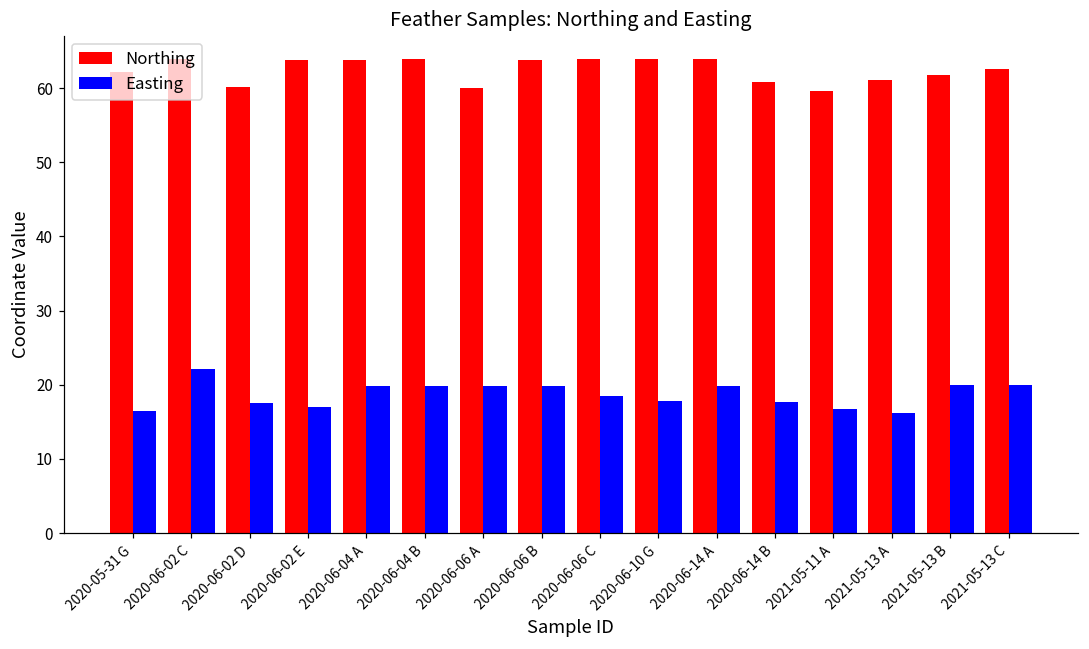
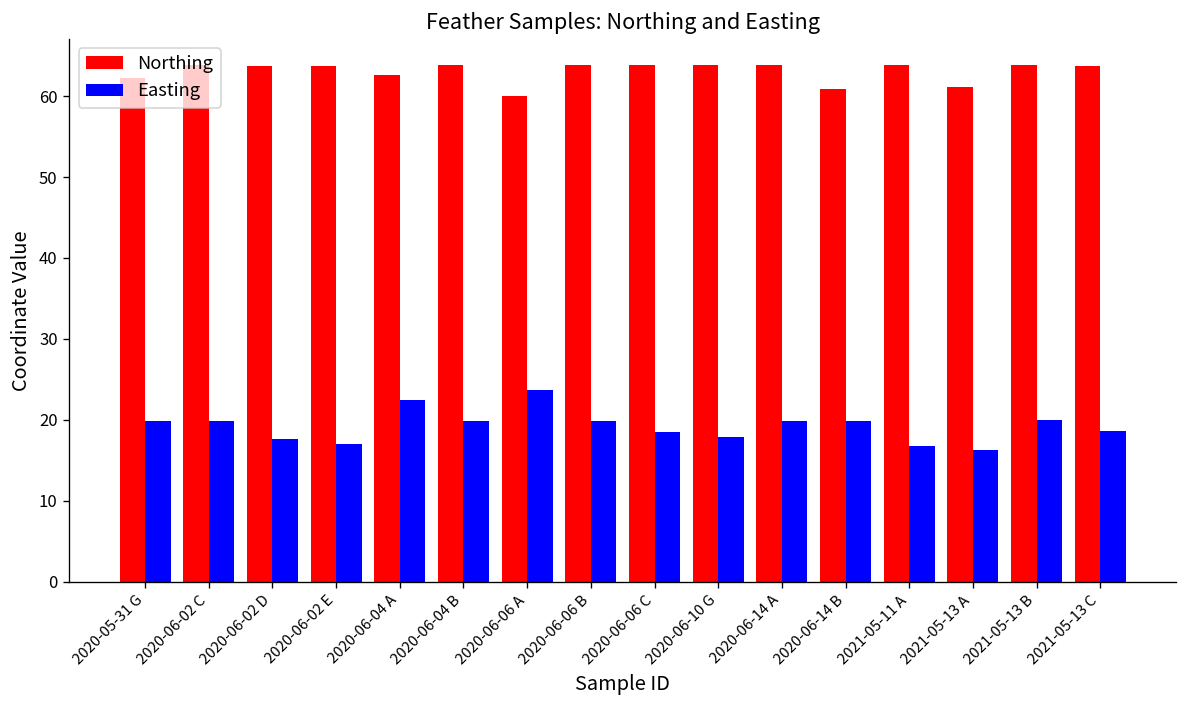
  {
    "Northing": {
-     "2020-06-02 D": 60,
+     "2020-06-02 D": 64,
      "2020-06-02 E": 64,
-     "2020-06-04 A": 64,
+     "2020-06-04 A": 63,
      "2020-06-04 B": 64,
      "2020-06-06 A": 60,
      "2020-06-06 B": 64,
      "2020-06-06 C": 64,
      "2020-06-10 G": 64,
      "2020-06-14 A": 64,
      "2020-06-14 B": 61,
-     "2021-05-11 A": 60,
+     "2021-05-11 A": 64,
      "2021-05-13 A": 61,
-     "2021-05-13 B": 62,
-     "2021-05-13 C": 63
+     "2021-05-13 B": 64,
+     "2021-05-13 C": 64
    },
    "Easting": {
-     "2020-05-31 G": 17,
-     "2020-06-02 C": 22,
+     "2020-05-31 G": 20,
+     "2020-06-02 C": 20,
      "2020-06-02 D": 18,
      "2020-06-02 E": 17,
-     "2020-06-04 A": 20,
+     "2020-06-04 A": 22,
      "2020-06-04 B": 20,
-     "2020-06-06 A": 20,
+     "2020-06-06 A": 24,
      "2020-06-06 B": 20,
      "2020-06-06 C": 18,
      "2020-06-10 G": 18,
      "2020-06-14 A": 20,
-     "2020-06-14 B": 18,
+     "2020-06-14 B": 20,
      "2021-05-11 A": 17,
      "2021-05-13 A": 16,
      "2021-05-13 B": 20,
-     "2021-05-13 C": 20
+     "2021-05-13 C": 19
    }
  }
